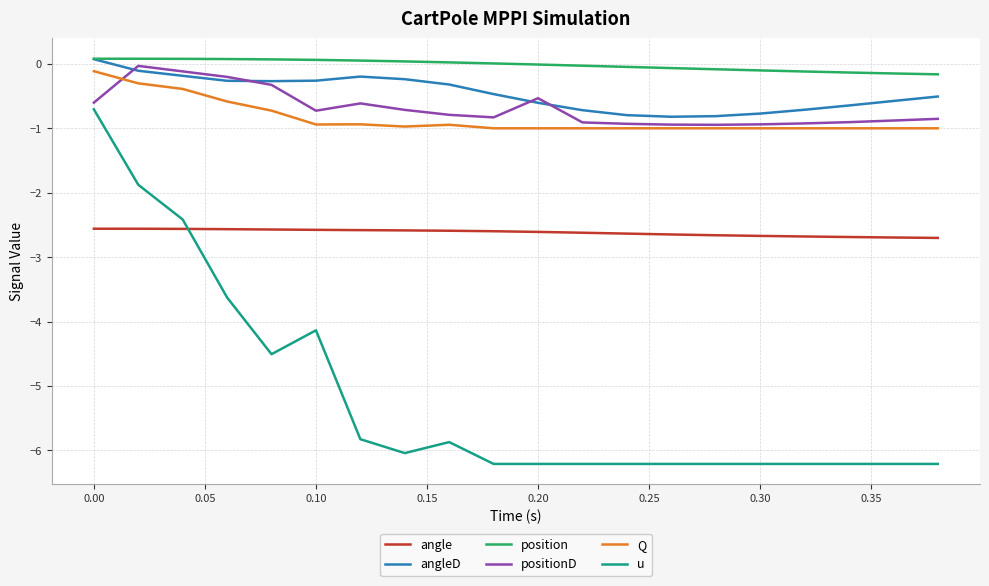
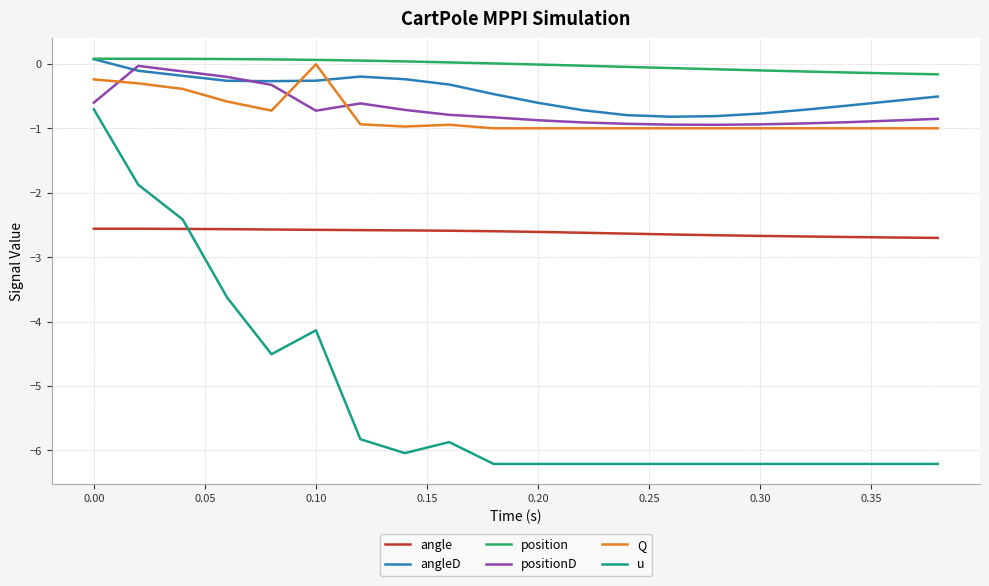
  {
    "angle": {
      "0.00": -2.6,
      "0.10": -2.6,
      "0.20": -2.6,
      "0.30": -2.7
    },
    "angleD": {
      "0.10": -0.3,
      "0.20": -0.6,
      "0.30": -0.8
    },
    "positionD": {
      "0.00": -0.6,
      "0.10": -0.7,
-     "0.20": -0.5,
+     "0.20": -0.9,
      "0.30": -0.9
    },
    "Q": {
-     "0.00": -0.1,
-     "0.10": -0.9,
+     "0.00": -0.2,
+     "0.10": 0.0,
      "0.20": -1.0,
      "0.30": -1.0
    }
  }
